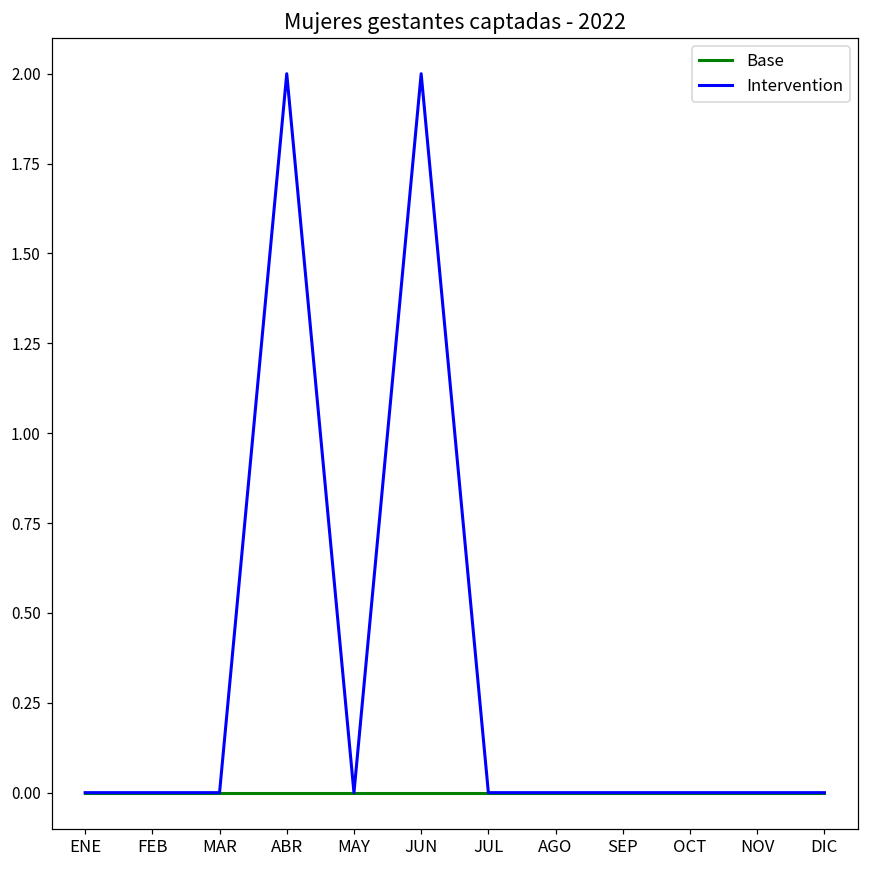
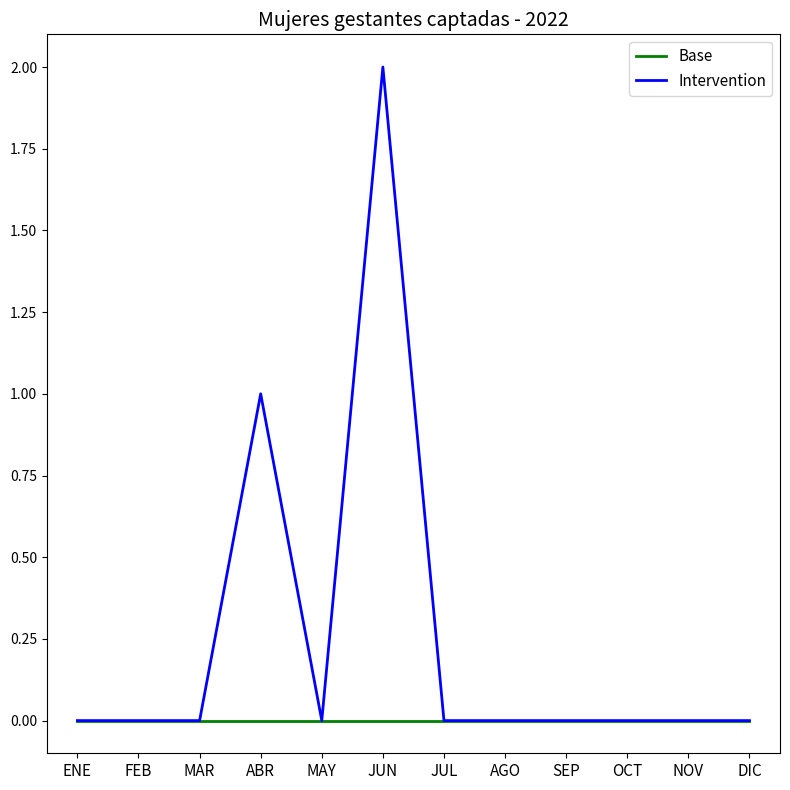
  {
    "Base": {
      "ABR": 0,
      "JUN": 0
    },
    "Intervention": {
-     "ABR": 2,
+     "ABR": 1,
      "JUN": 2
    }
  }
